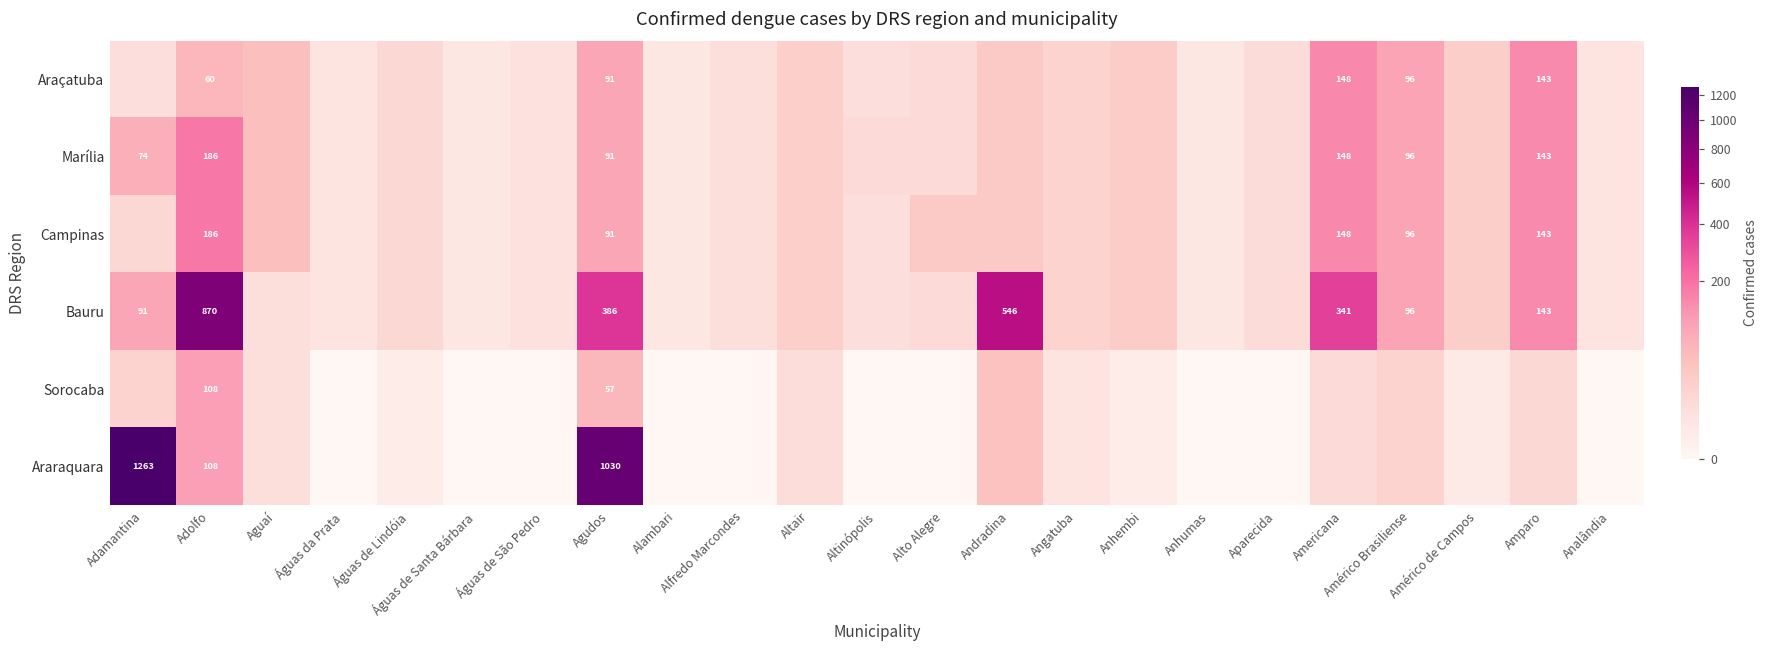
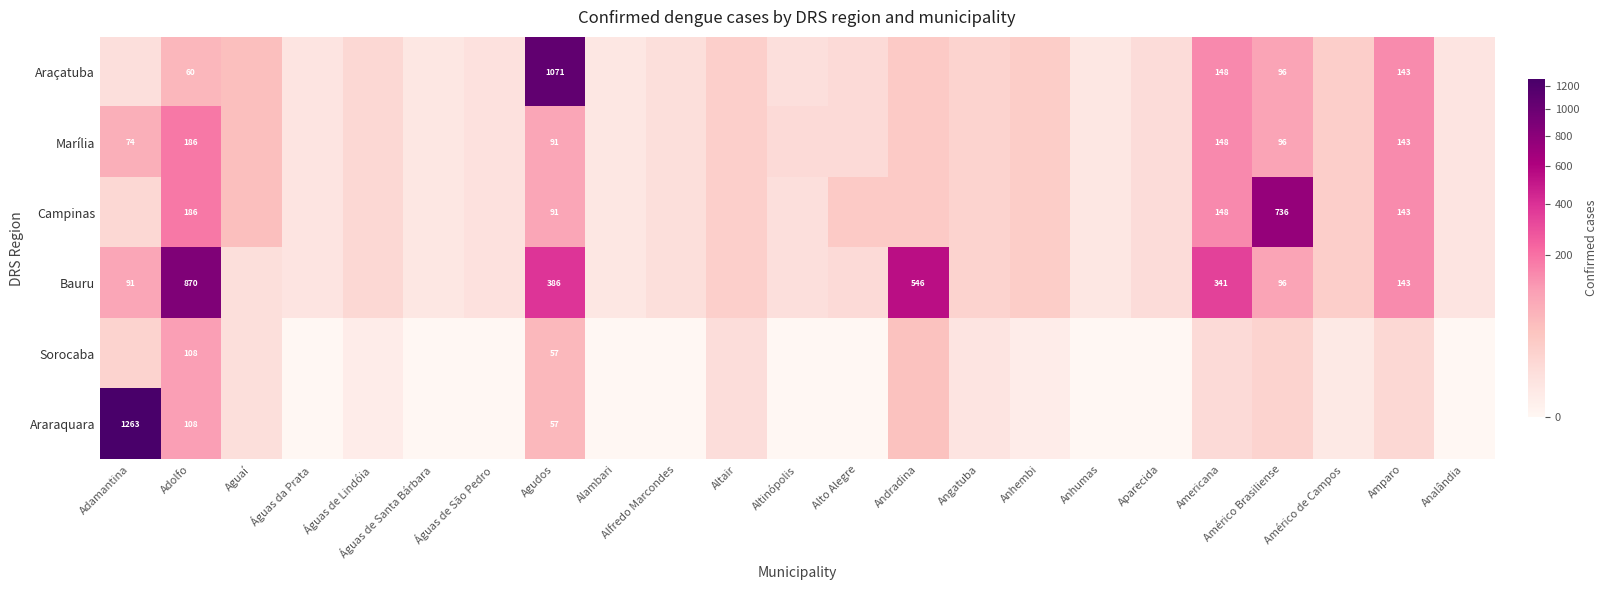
  {
    "Araçatuba": {
      "Adolfo": 60,
-     "Agudos": 91,
+     "Agudos": 1071,
      "Americana": 148,
      "Américo Brasiliense": 96,
      "Amparo": 143
    },
    "Marília": {
      "Adamantina": 74,
      "Adolfo": 186,
      "Agudos": 91,
      "Americana": 148,
      "Américo Brasiliense": 96,
      "Amparo": 143
    },
    "Campinas": {
      "Adolfo": 186,
      "Agudos": 91,
      "Americana": 148,
-     "Américo Brasiliense": 96,
+     "Américo Brasiliense": 736,
      "Amparo": 143
    },
    "Bauru": {
      "Adamantina": 91,
      "Adolfo": 870,
      "Agudos": 386,
      "Andradina": 546,
      "Americana": 341,
      "Américo Brasiliense": 96,
      "Amparo": 143
    },
    "Sorocaba": {
      "Adolfo": 108,
      "Agudos": 57
    },
    "Araraquara": {
      "Adamantina": 1263,
      "Adolfo": 108,
-     "Agudos": 1030
+     "Agudos": 57
    }
  }
